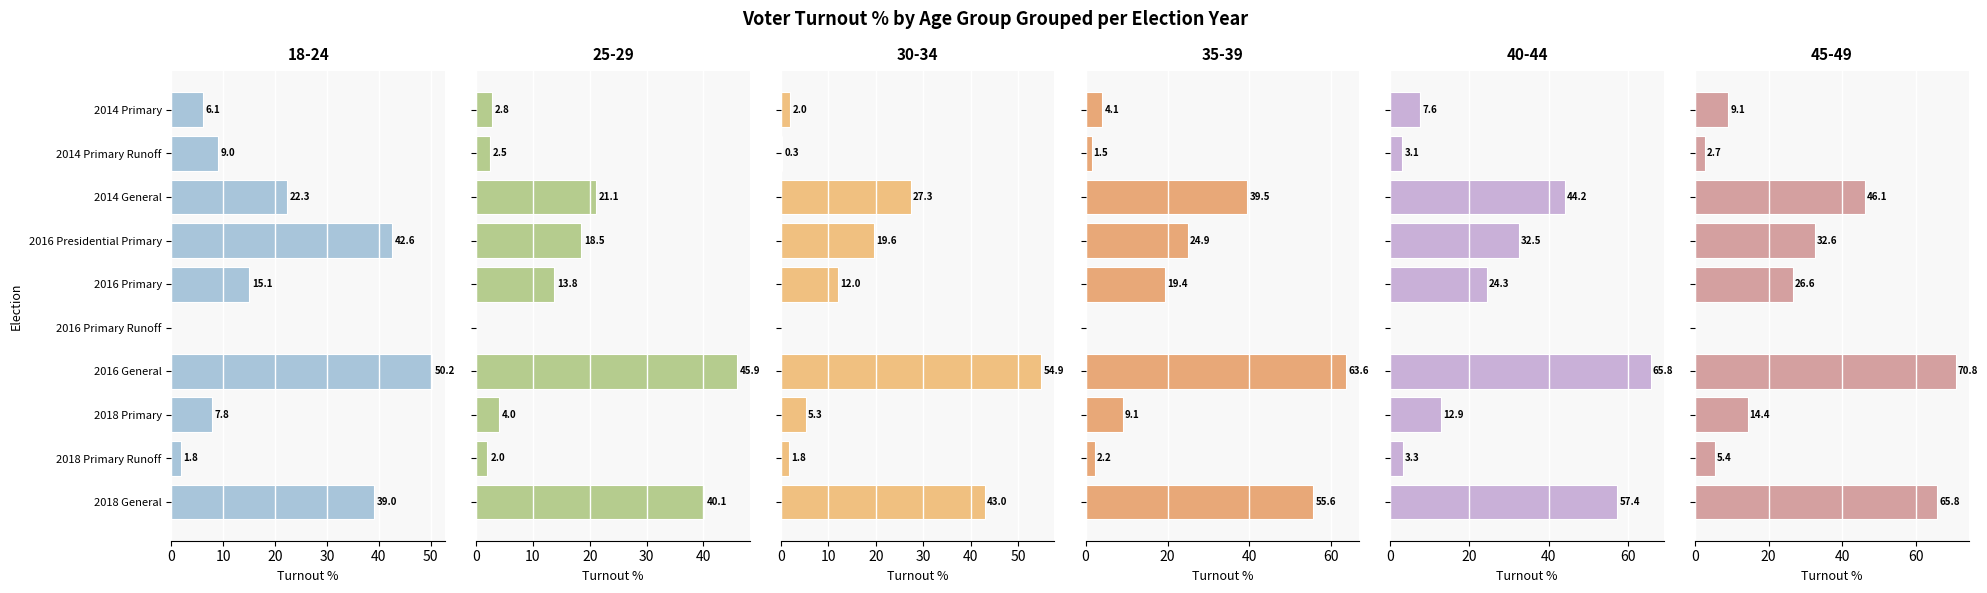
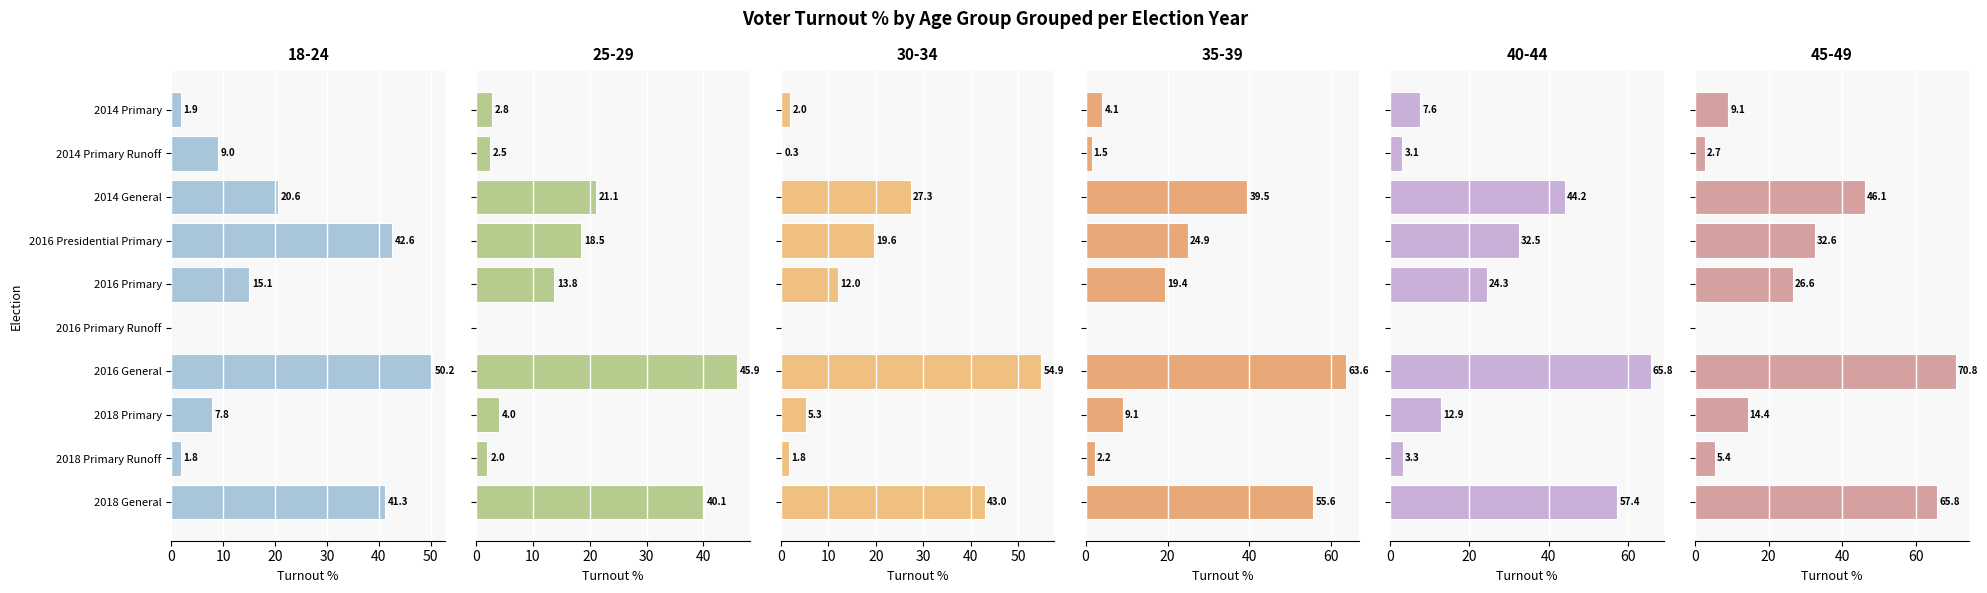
  {
    "18-24": {
-     "2014 Primary": 6.1,
+     "2014 Primary": 1.9,
      "2014 Primary Runoff": 9.0,
-     "2014 General": 22.3,
+     "2014 General": 20.6,
      "2016 Presidential Primary": 42.6,
      "2016 Primary": 15.1,
      "2016 General": 50.2,
      "2018 Primary": 7.8,
      "2018 Primary Runoff": 1.8,
-     "2018 General": 39.0
+     "2018 General": 41.3
    }
  }
